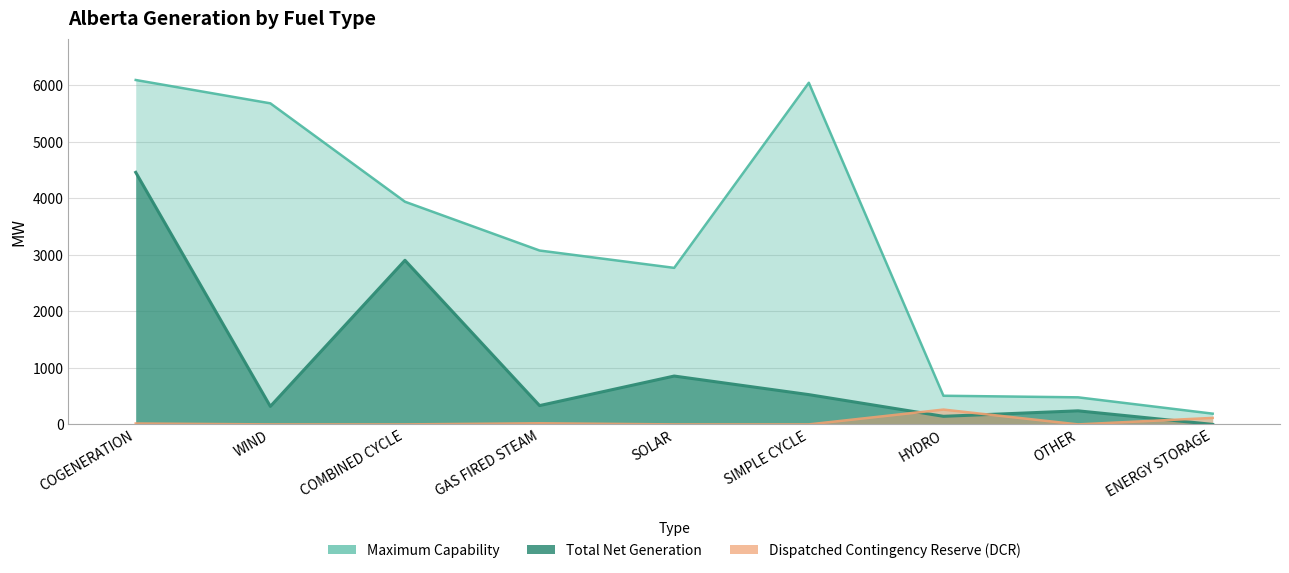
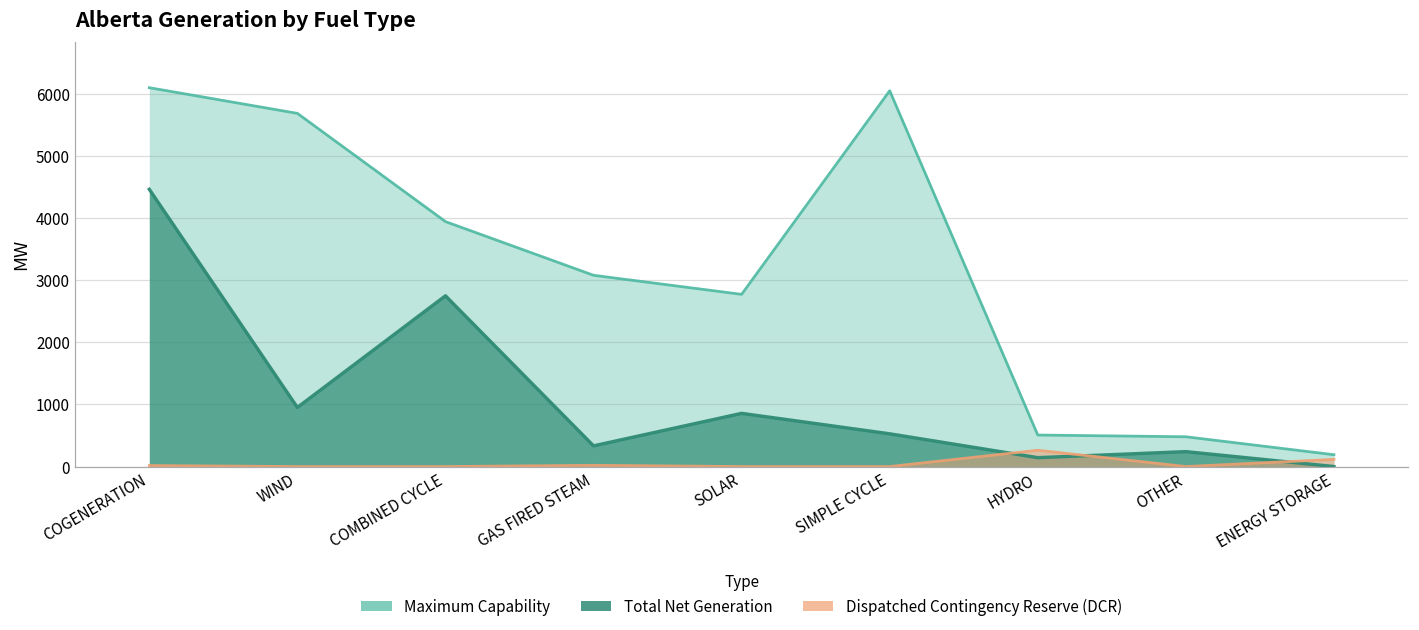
  {
    "Maximum Capability": {
      "COGENERATION": 6100,
      "WIND": 5700,
      "COMBINED CYCLE": 3900,
      "GAS FIRED STEAM": 3100,
      "SOLAR": 2800,
      "SIMPLE CYCLE": 6000,
      "HYDRO": 500,
      "OTHER": 500,
      "ENERGY STORAGE": 200
    },
    "Total Net Generation": {
      "COGENERATION": 4500,
-     "WIND": 300,
-     "COMBINED CYCLE": 2900,
+     "WIND": 1000,
+     "COMBINED CYCLE": 2700,
      "GAS FIRED STEAM": 300,
      "SOLAR": 900,
      "SIMPLE CYCLE": 500,
      "HYDRO": 100,
      "OTHER": 200,
      "ENERGY STORAGE": 0
    }
  }
